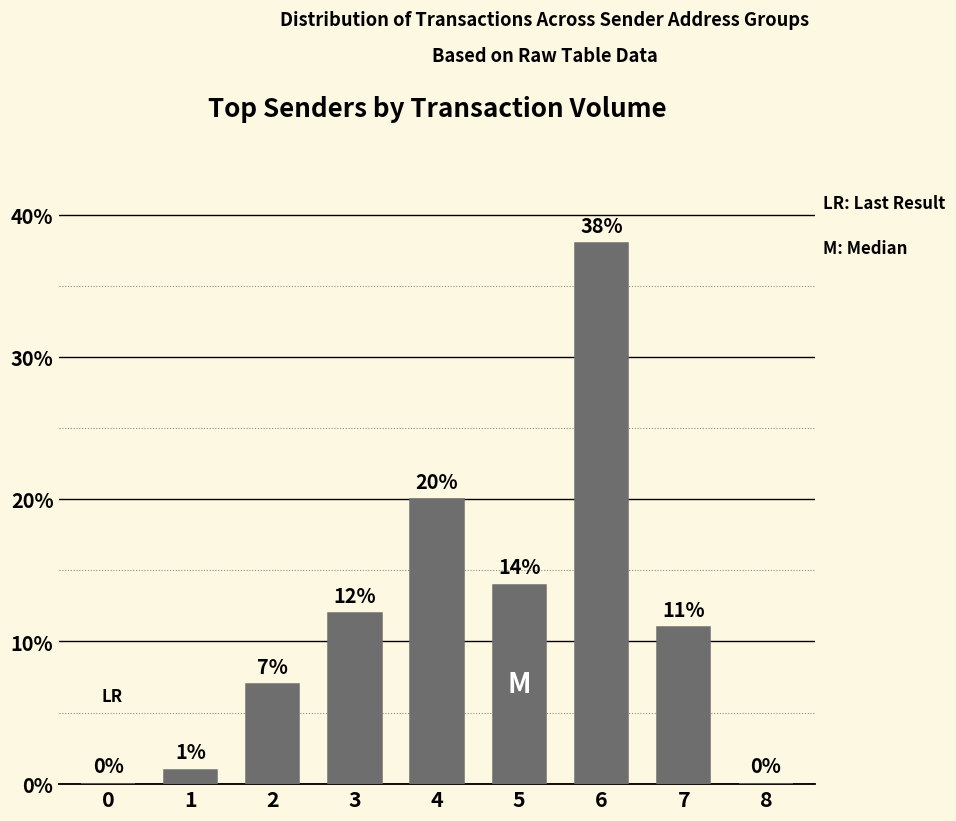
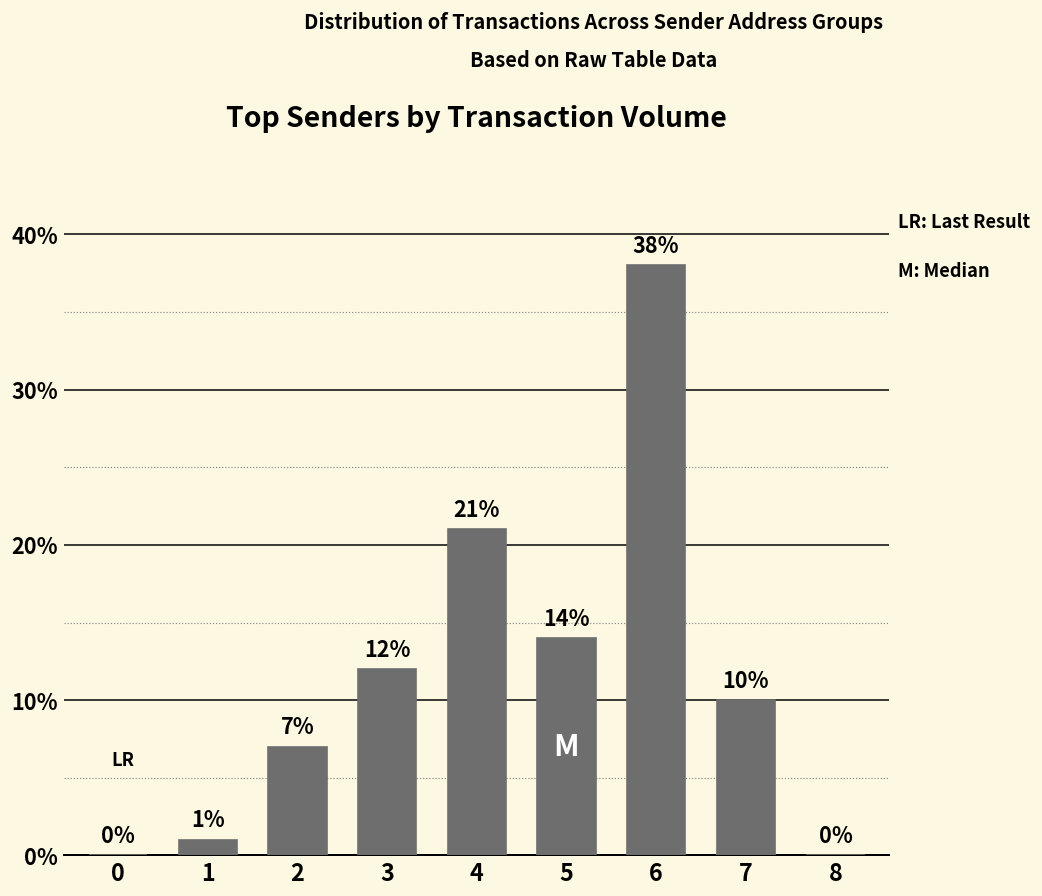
  {
    "0": "0%",
    "1": "1%",
    "2": "7%",
    "3": "12%",
-   "4": "20%",
+   "4": "21%",
    "5": "14%",
    "6": "38%",
-   "7": "11%",
+   "7": "10%",
    "8": "0%"
  }
